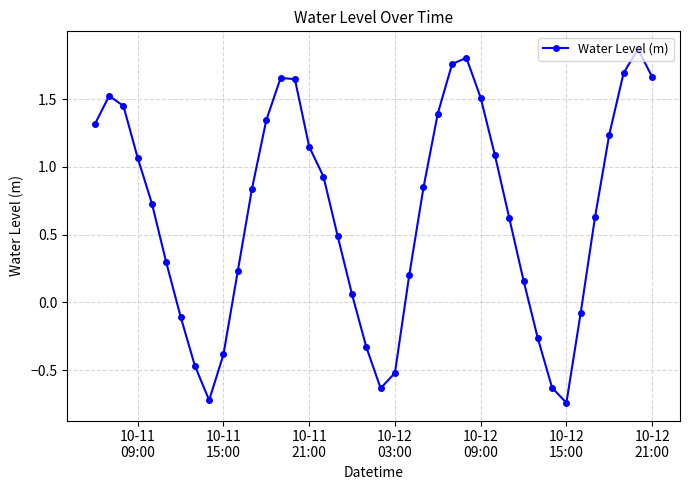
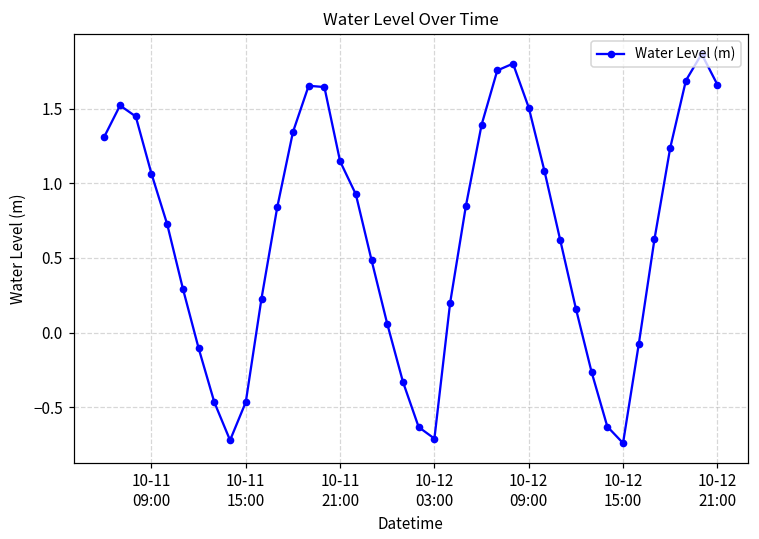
  {
    "10-11 09:00": 1.07,
-   "10-11 15:00": -0.39,
+   "10-11 15:00": -0.47,
    "10-11 21:00": 1.15,
-   "10-12 03:00": -0.52,
+   "10-12 03:00": -0.71,
    "10-12 09:00": 1.51,
    "10-12 15:00": -0.74,
    "10-12 21:00": 1.66
  }
